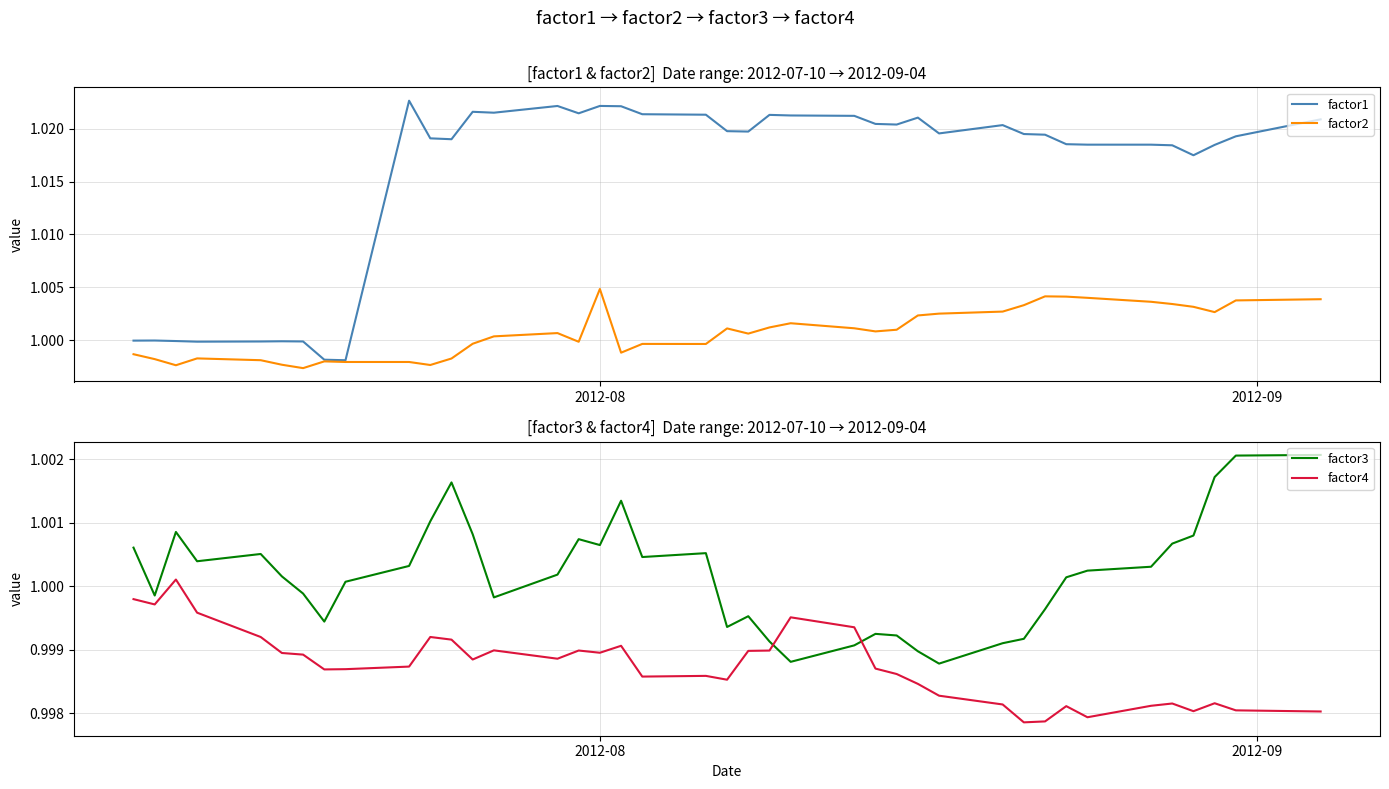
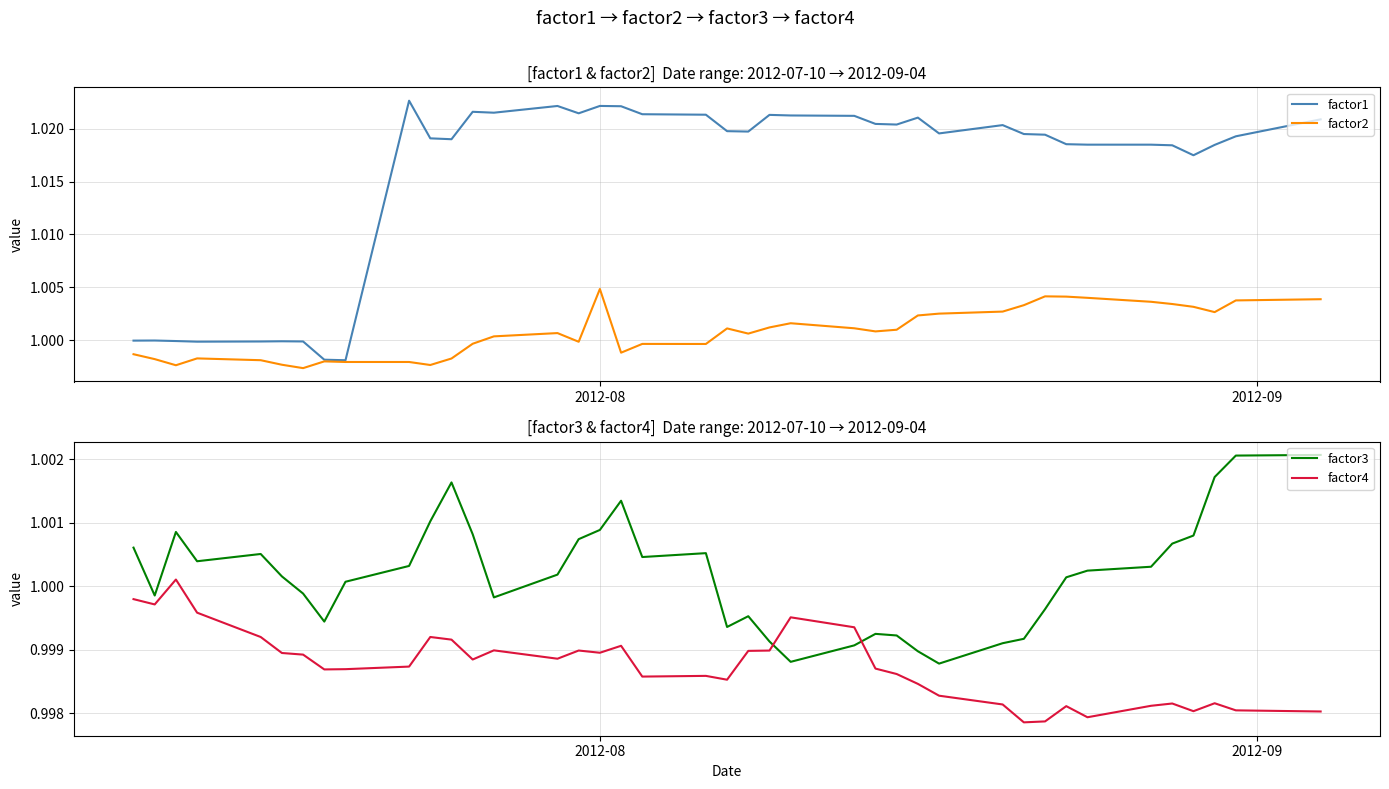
  {
    "[factor1 & factor2] Date range: 2012-07-10 → 2012-09-04": {
      "factor1": {
        "2012-08": 1.0222
      },
      "factor2": {
        "2012-08": 1.0048
      }
    },
    "[factor3 & factor4] Date range: 2012-07-10 → 2012-09-04": {
      "factor3": {
-       "2012-08": 1.0006
+       "2012-08": 1.0009
      },
      "factor4": {
        "2012-08": 0.9990
      }
    }
  }
